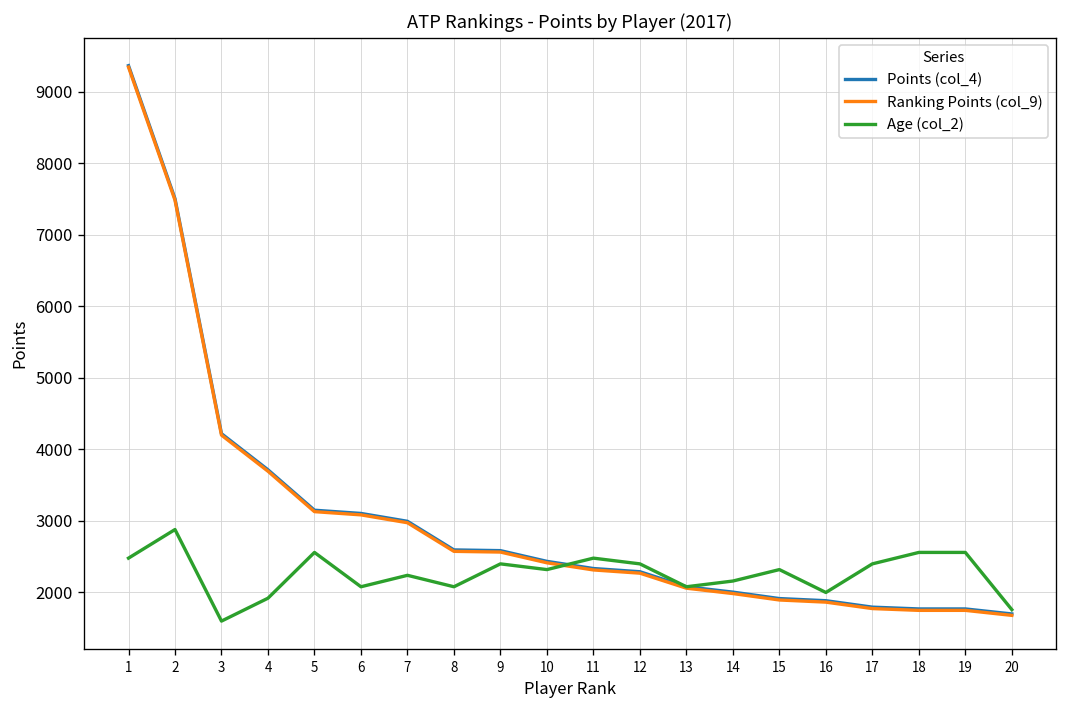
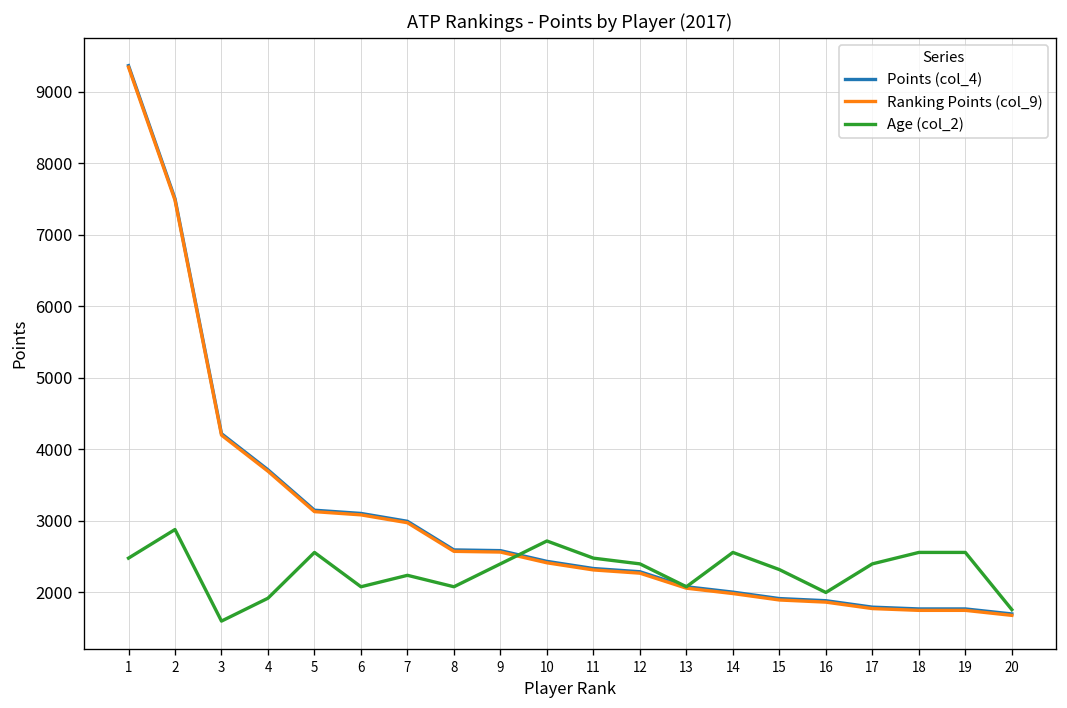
  {
    "Age (col_2)": {
      "1": 2500,
      "2": 2900,
      "3": 1600,
      "4": 1900,
      "5": 2600,
      "6": 2100,
      "7": 2200,
      "8": 2100,
      "9": 2400,
-     "10": 2300,
+     "10": 2700,
      "11": 2500,
      "12": 2400,
-     "14": 2200,
+     "14": 2600,
      "15": 2300,
      "16": 2000,
      "17": 2400,
      "18": 2600,
      "19": 2600,
      "20": 1800
    }
  }
